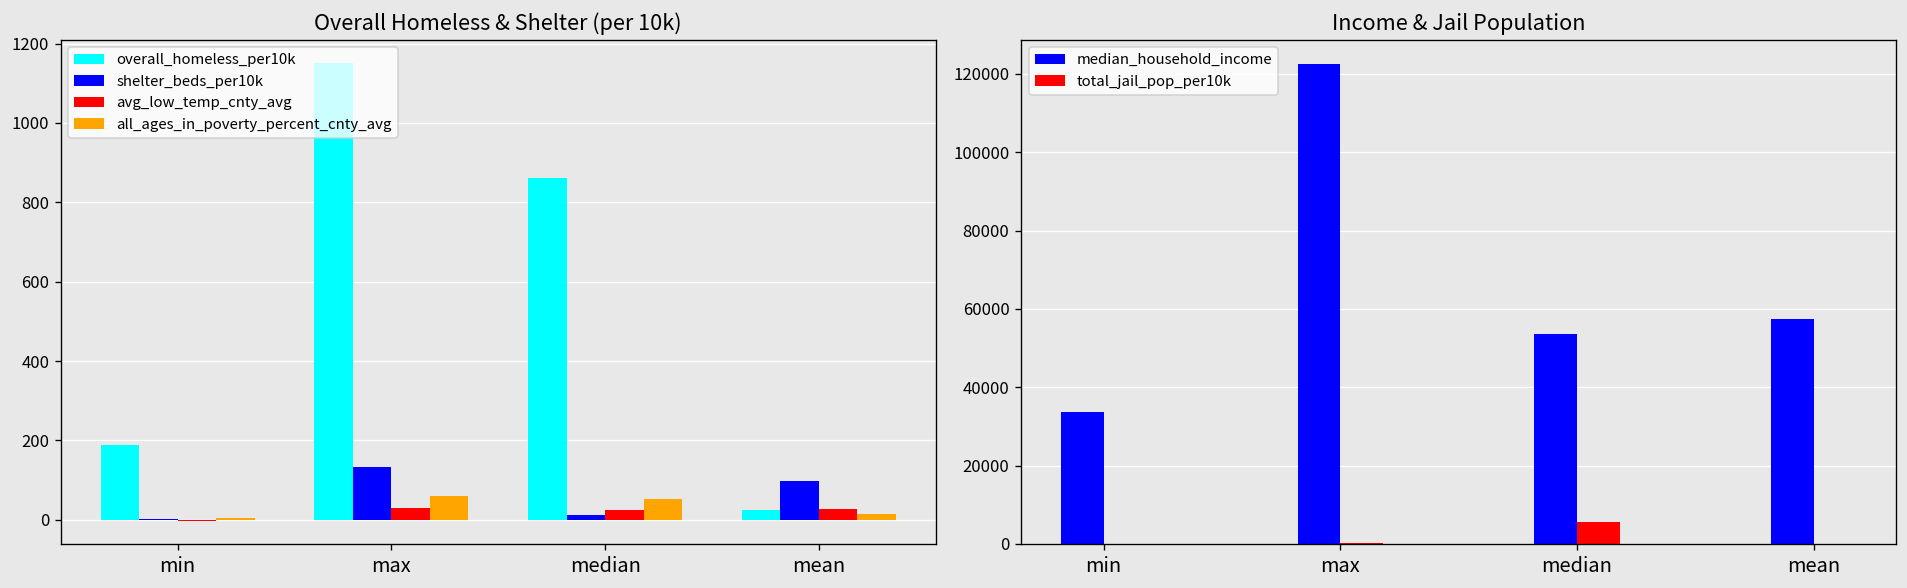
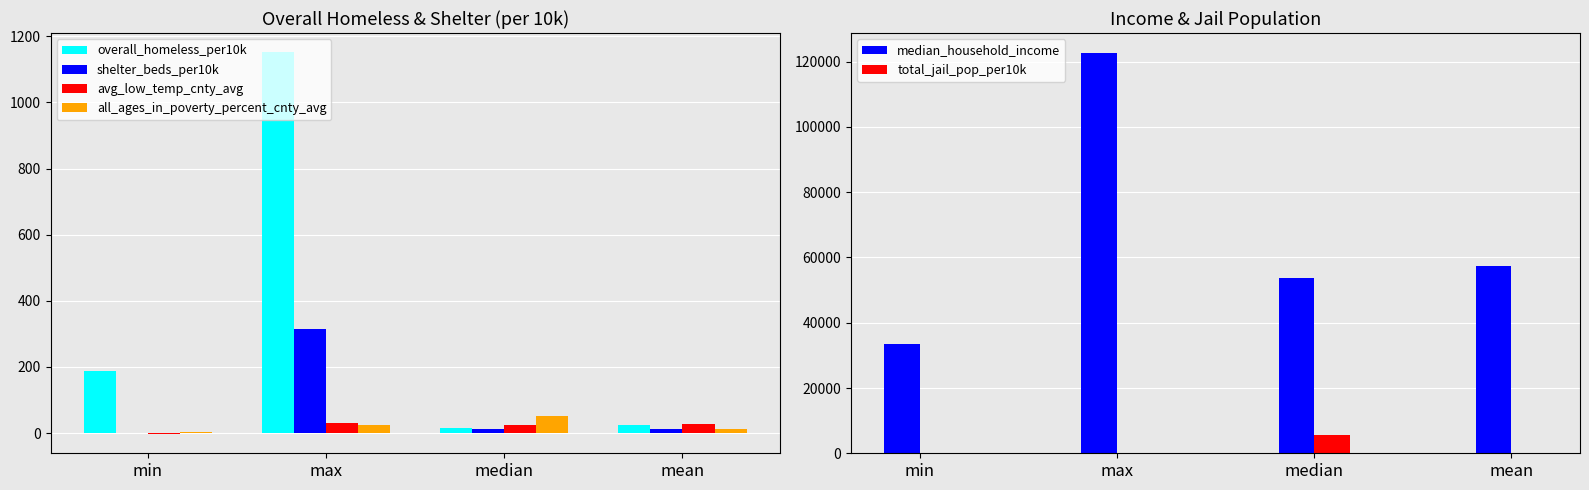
  {
    "Overall Homeless & Shelter (per 10k)": {
      "overall_homeless_per10k": {
        "min": 190,
-       "median": 860,
+       "median": 10,
        "mean": 20
      },
      "shelter_beds_per10k": {
-       "max": 130,
+       "max": 310,
        "median": 10,
-       "mean": 100
+       "mean": 10
      },
      "avg_low_temp_cnty_avg": {
        "max": 30,
        "median": 30,
        "mean": 30
      },
      "all_ages_in_poverty_percent_cnty_avg": {
-       "max": 60,
+       "max": 30,
        "median": 50,
        "mean": 10
      }
    },
    "Income & Jail Population": {
      "median_household_income": {
        "min": 34000,
        "max": 123000,
        "median": 54000,
        "mean": 57000
      },
      "total_jail_pop_per10k": {
        "median": 6000
      }
    }
  }
